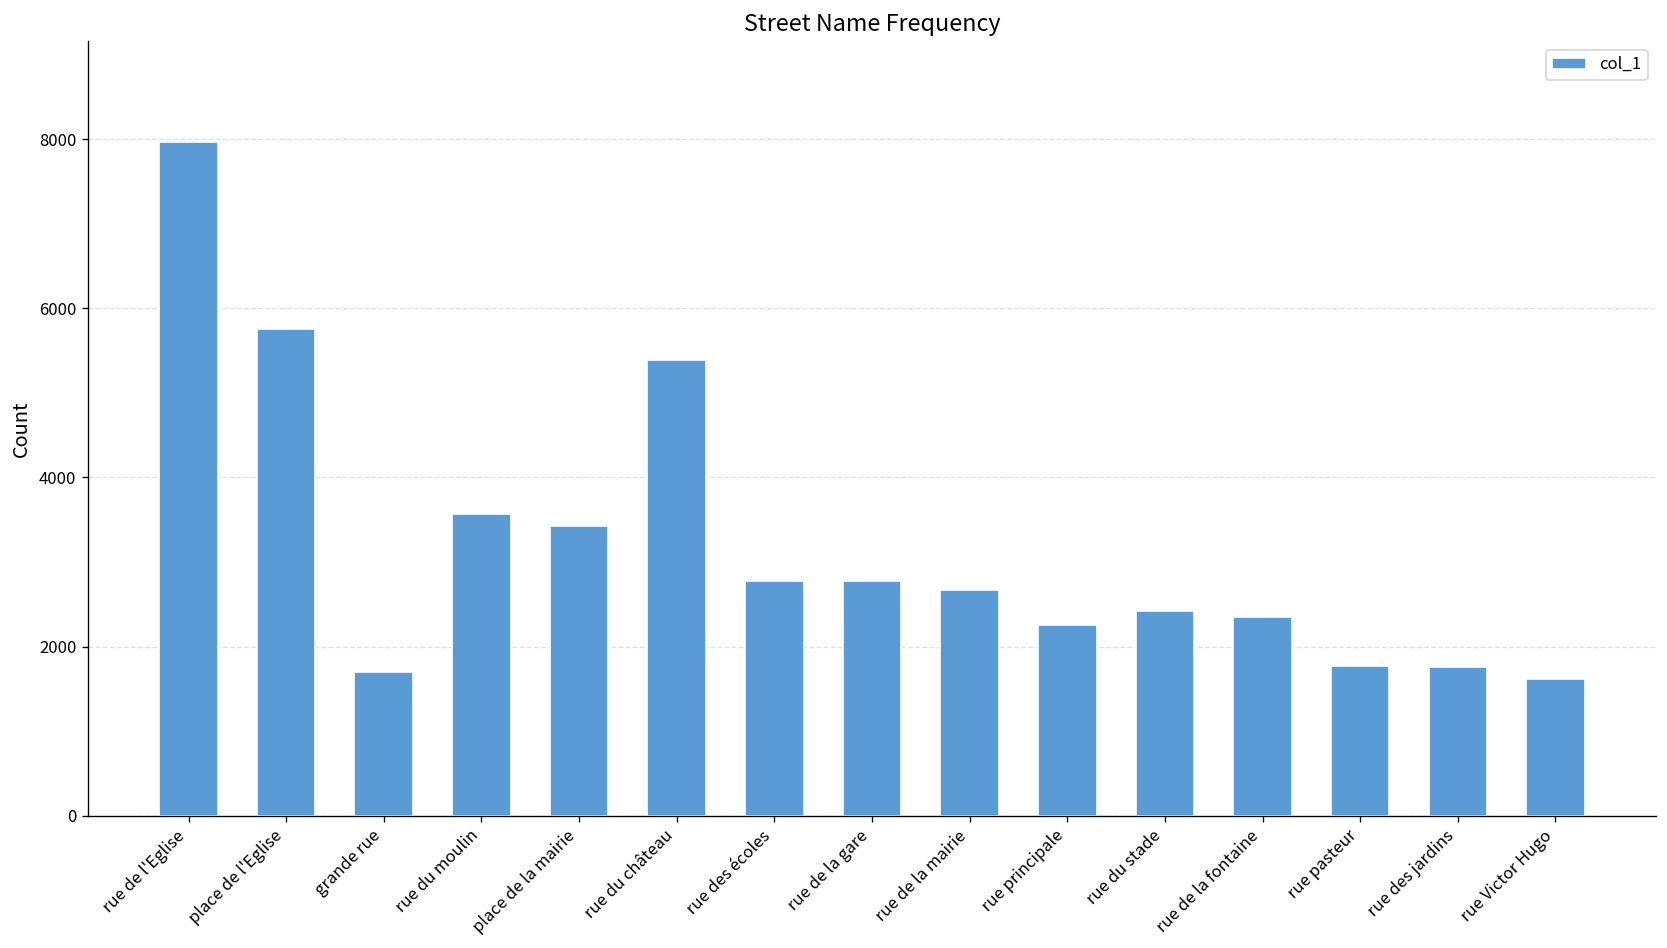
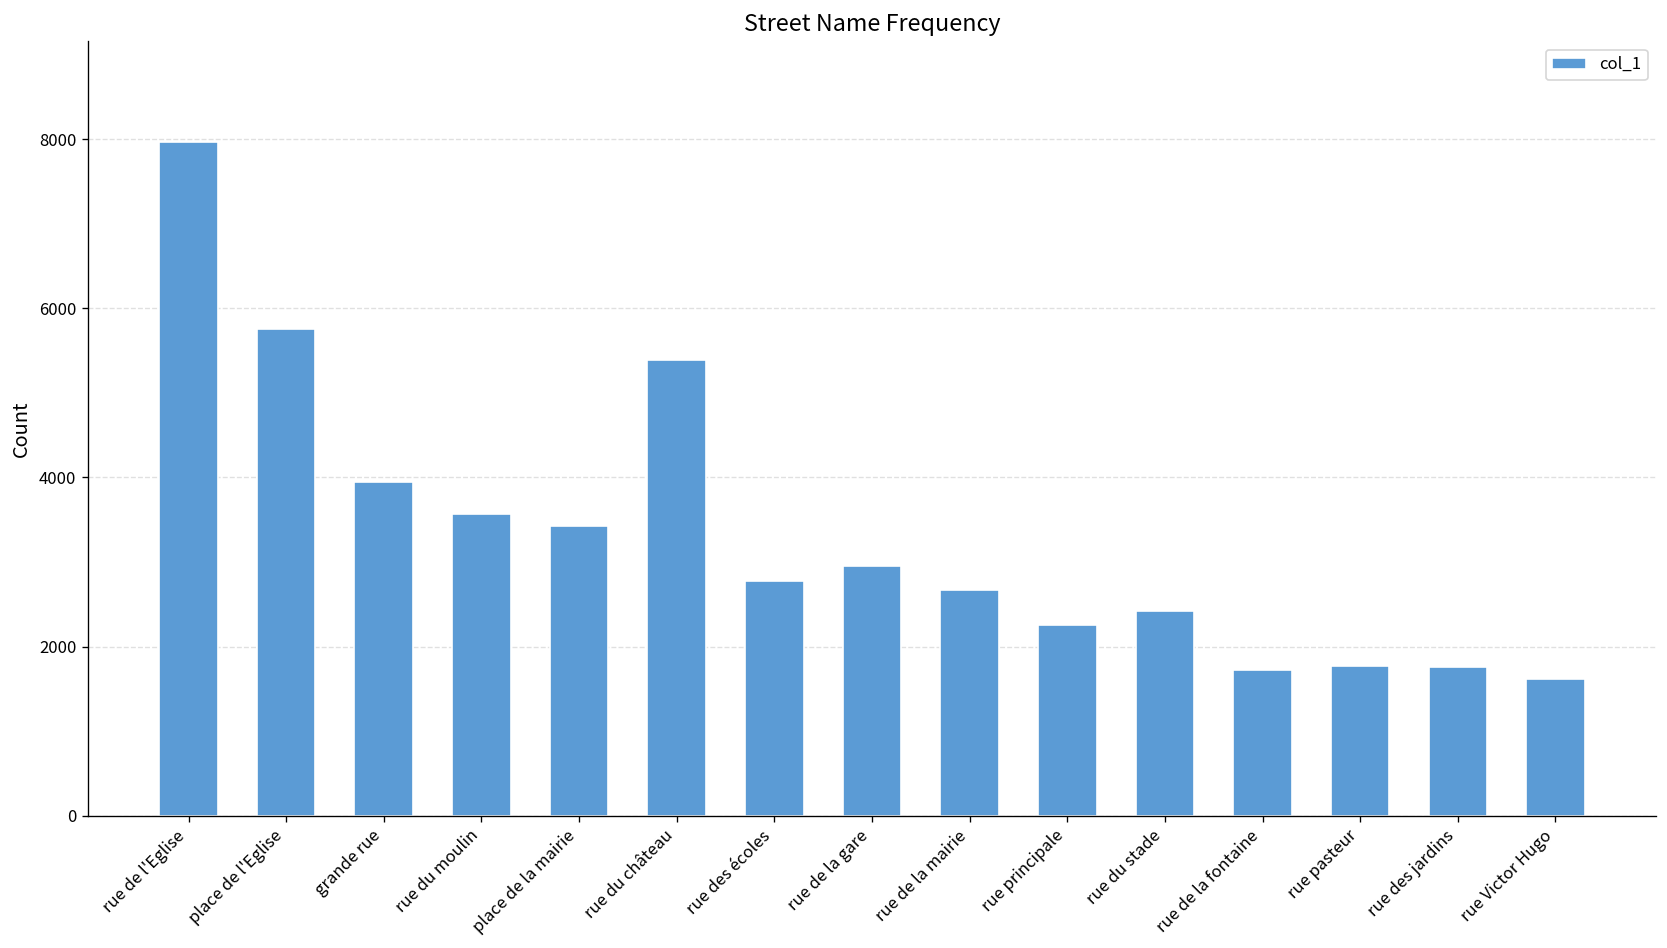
  {
    "rue de l'Eglise": 8000,
    "place de l'Eglise": 5800,
-   "grande rue": 1700,
+   "grande rue": 3900,
    "rue du moulin": 3600,
    "place de la mairie": 3400,
    "rue du château": 5400,
    "rue des écoles": 2800,
-   "rue de la gare": 2800,
+   "rue de la gare": 3000,
    "rue de la mairie": 2700,
    "rue principale": 2300,
    "rue du stade": 2400,
-   "rue de la fontaine": 2300,
+   "rue de la fontaine": 1700,
    "rue pasteur": 1800,
    "rue des jardins": 1800,
    "rue Victor Hugo": 1600
  }
